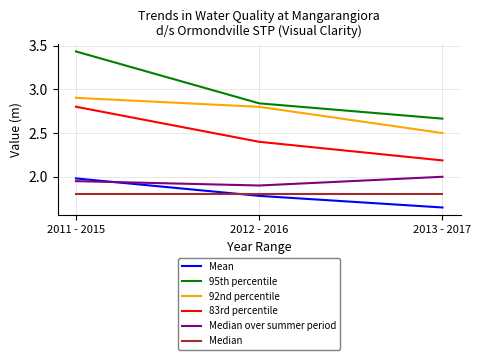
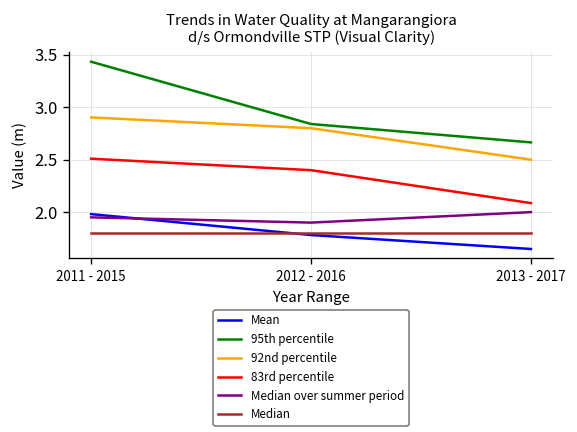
  {
    "Mean": {
      "2011 - 2015": 2.0,
      "2013 - 2017": 1.6
    },
    "95th percentile": {
      "2011 - 2015": 3.4,
      "2012 - 2016": 2.8,
      "2013 - 2017": 2.7
    },
    "92nd percentile": {
      "2011 - 2015": 2.9,
      "2012 - 2016": 2.8,
      "2013 - 2017": 2.5
    },
    "83rd percentile": {
-     "2011 - 2015": 2.8,
+     "2011 - 2015": 2.5,
      "2012 - 2016": 2.4,
-     "2013 - 2017": 2.2
+     "2013 - 2017": 2.1
    },
    "Median over summer period": {
      "2011 - 2015": 2.0,
      "2012 - 2016": 1.9,
      "2013 - 2017": 2.0
    },
    "Median": {
      "2011 - 2015": 1.8,
      "2013 - 2017": 1.8
    }
  }
